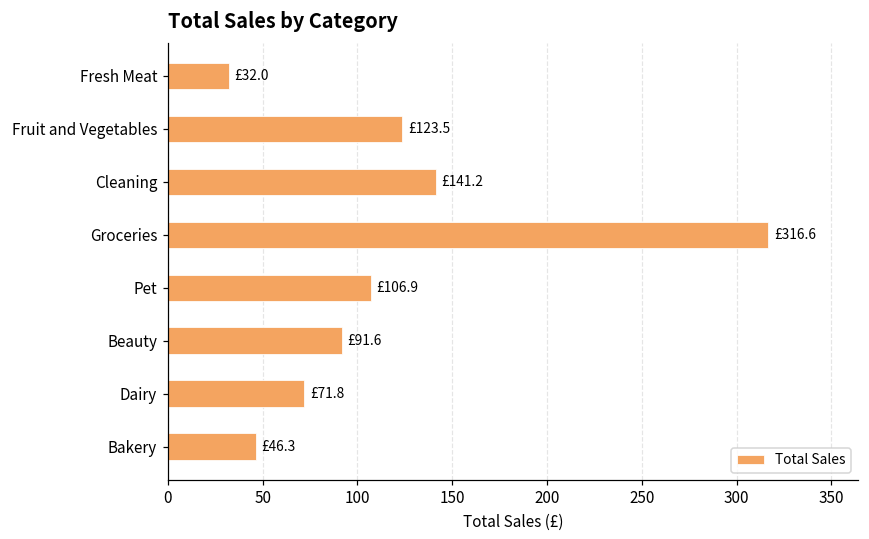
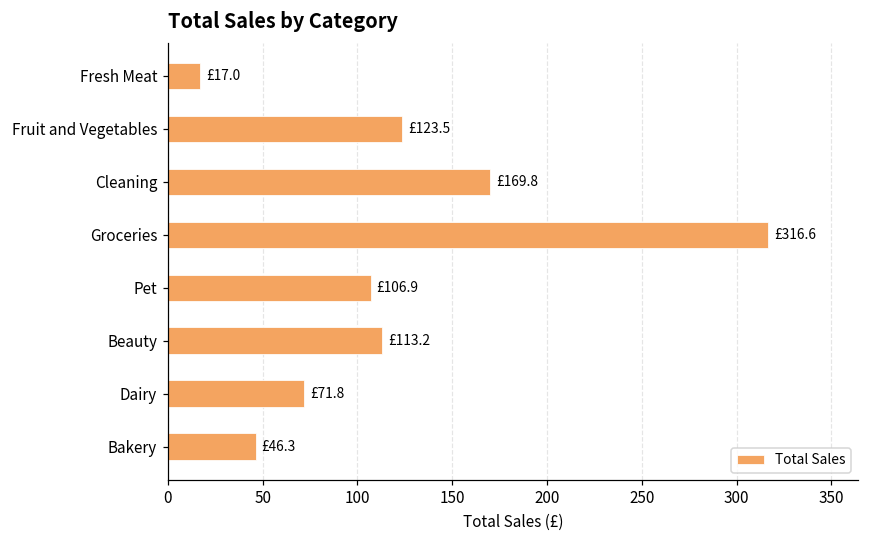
  {
-   "Fresh Meat": "£32.0",
+   "Fresh Meat": "£17.0",
    "Fruit and Vegetables": "£123.5",
-   "Cleaning": "£141.2",
+   "Cleaning": "£169.8",
    "Groceries": "£316.6",
    "Pet": "£106.9",
-   "Beauty": "£91.6",
+   "Beauty": "£113.2",
    "Dairy": "£71.8",
    "Bakery": "£46.3"
  }
